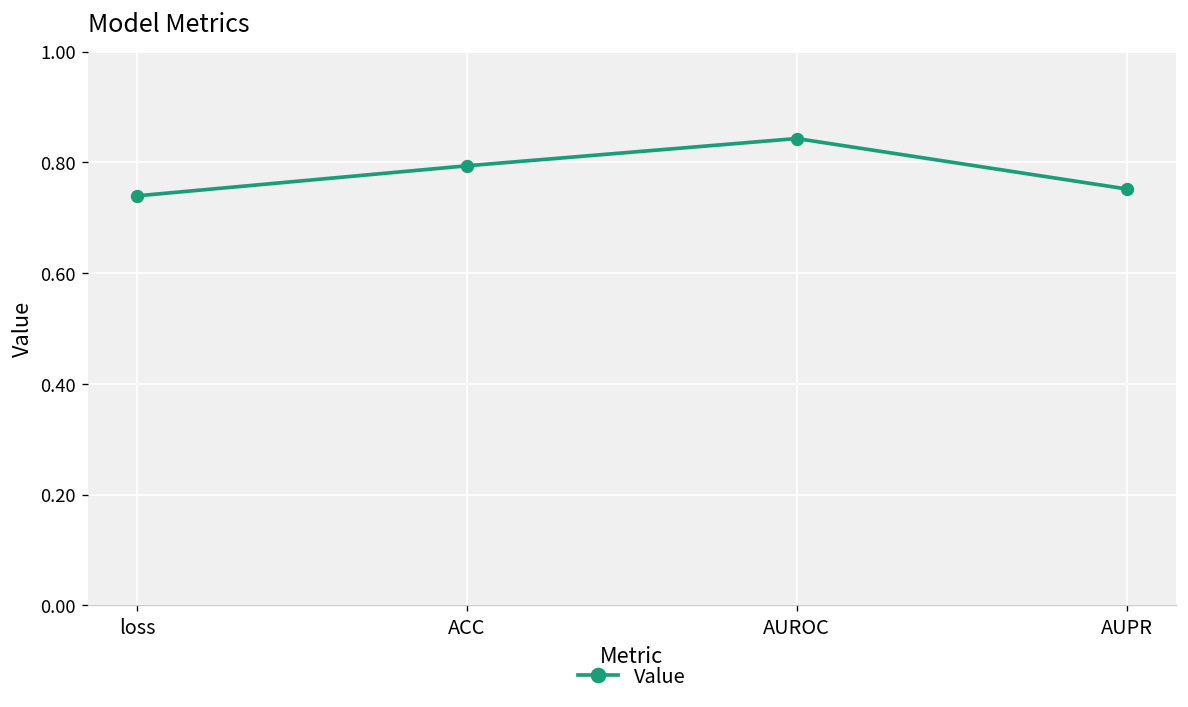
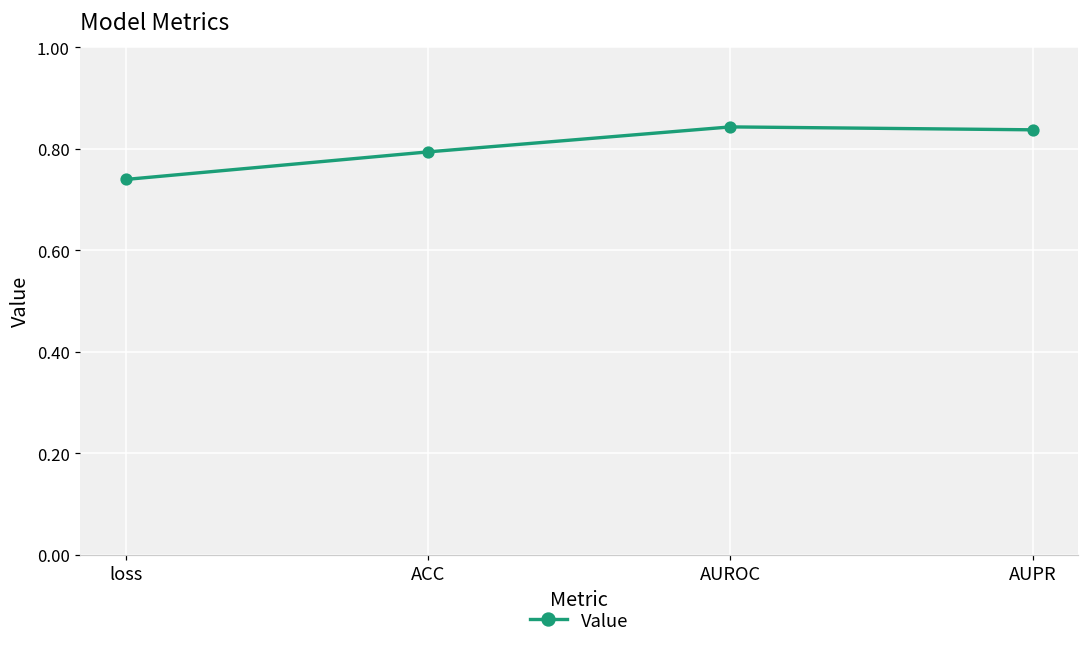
  {
    "loss": 0.74,
    "ACC": 0.79,
    "AUROC": 0.84,
-   "AUPR": 0.75
+   "AUPR": 0.84
  }
